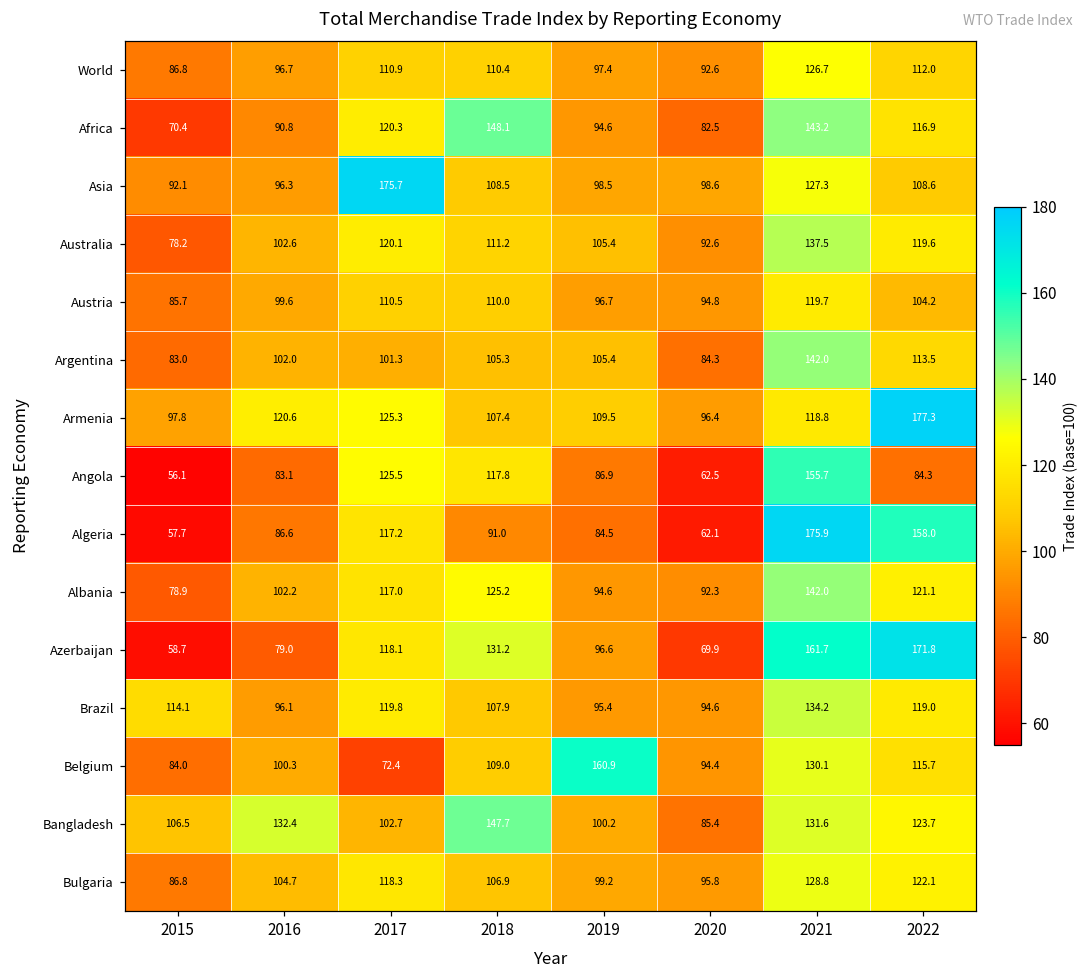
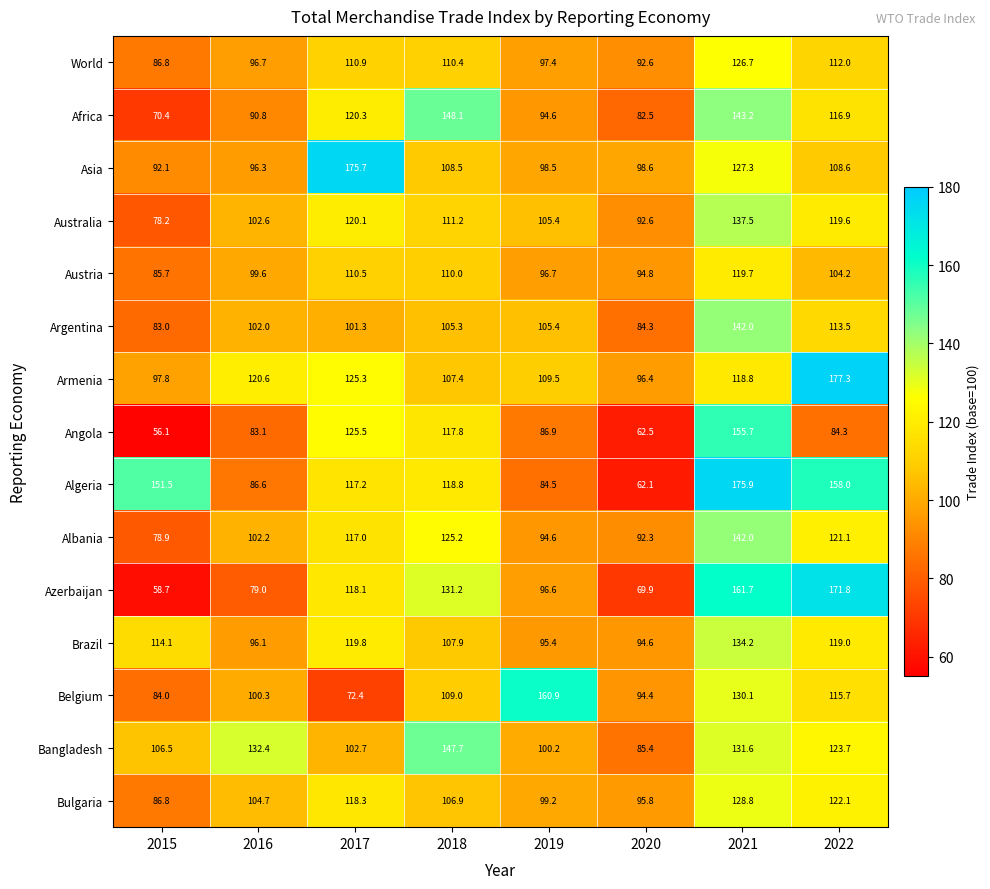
  {
    "World": {
      "2015": 86.8,
      "2016": 96.7,
      "2017": 110.9,
      "2018": 110.4,
      "2019": 97.4,
      "2020": 92.6,
      "2021": 126.7,
      "2022": 112.0
    },
    "Africa": {
      "2015": 70.4,
      "2016": 90.8,
      "2017": 120.3,
      "2018": 148.1,
      "2019": 94.6,
      "2020": 82.5,
      "2021": 143.2,
      "2022": 116.9
    },
    "Asia": {
      "2015": 92.1,
      "2016": 96.3,
      "2017": 175.7,
      "2018": 108.5,
      "2019": 98.5,
      "2020": 98.6,
      "2021": 127.3,
      "2022": 108.6
    },
    "Australia": {
      "2015": 78.2,
      "2016": 102.6,
      "2017": 120.1,
      "2018": 111.2,
      "2019": 105.4,
      "2020": 92.6,
      "2021": 137.5,
      "2022": 119.6
    },
    "Austria": {
      "2015": 85.7,
      "2016": 99.6,
      "2017": 110.5,
      "2018": 110.0,
      "2019": 96.7,
      "2020": 94.8,
      "2021": 119.7,
      "2022": 104.2
    },
    "Argentina": {
      "2015": 83.0,
      "2016": 102.0,
      "2017": 101.3,
      "2018": 105.3,
      "2019": 105.4,
      "2020": 84.3,
      "2021": 142.0,
      "2022": 113.5
    },
    "Armenia": {
      "2015": 97.8,
      "2016": 120.6,
      "2017": 125.3,
      "2018": 107.4,
      "2019": 109.5,
      "2020": 96.4,
      "2021": 118.8,
      "2022": 177.3
    },
    "Angola": {
      "2015": 56.1,
      "2016": 83.1,
      "2017": 125.5,
      "2018": 117.8,
      "2019": 86.9,
      "2020": 62.5,
      "2021": 155.7,
      "2022": 84.3
    },
    "Algeria": {
-     "2015": 57.7,
+     "2015": 151.5,
      "2016": 86.6,
      "2017": 117.2,
-     "2018": 91.0,
+     "2018": 118.8,
      "2019": 84.5,
      "2020": 62.1,
      "2021": 175.9,
      "2022": 158.0
    },
    "Albania": {
      "2015": 78.9,
      "2016": 102.2,
      "2017": 117.0,
      "2018": 125.2,
      "2019": 94.6,
      "2020": 92.3,
      "2021": 142.0,
      "2022": 121.1
    },
    "Azerbaijan": {
      "2015": 58.7,
      "2016": 79.0,
      "2017": 118.1,
      "2018": 131.2,
      "2019": 96.6,
      "2020": 69.9,
      "2021": 161.7,
      "2022": 171.8
    },
    "Brazil": {
      "2015": 114.1,
      "2016": 96.1,
      "2017": 119.8,
      "2018": 107.9,
      "2019": 95.4,
      "2020": 94.6,
      "2021": 134.2,
      "2022": 119.0
    },
    "Belgium": {
      "2015": 84.0,
      "2016": 100.3,
      "2017": 72.4,
      "2018": 109.0,
      "2019": 160.9,
      "2020": 94.4,
      "2021": 130.1,
      "2022": 115.7
    },
    "Bangladesh": {
      "2015": 106.5,
      "2016": 132.4,
      "2017": 102.7,
      "2018": 147.7,
      "2019": 100.2,
      "2020": 85.4,
      "2021": 131.6,
      "2022": 123.7
    },
    "Bulgaria": {
      "2015": 86.8,
      "2016": 104.7,
      "2017": 118.3,
      "2018": 106.9,
      "2019": 99.2,
      "2020": 95.8,
      "2021": 128.8,
      "2022": 122.1
    }
  }
